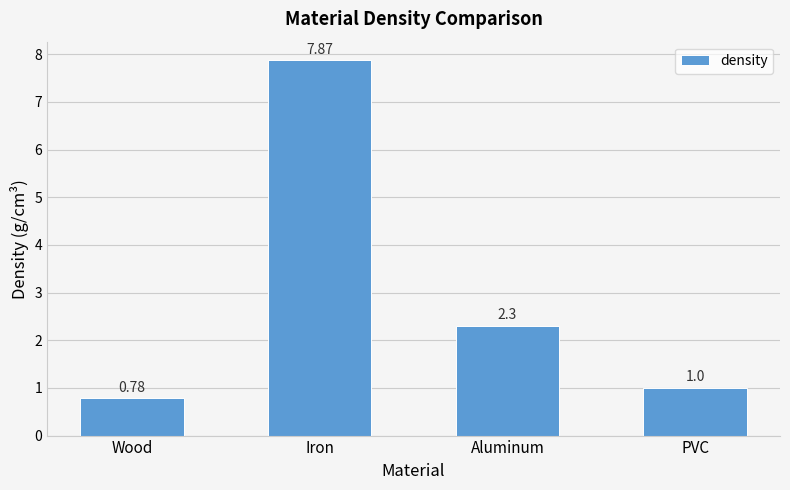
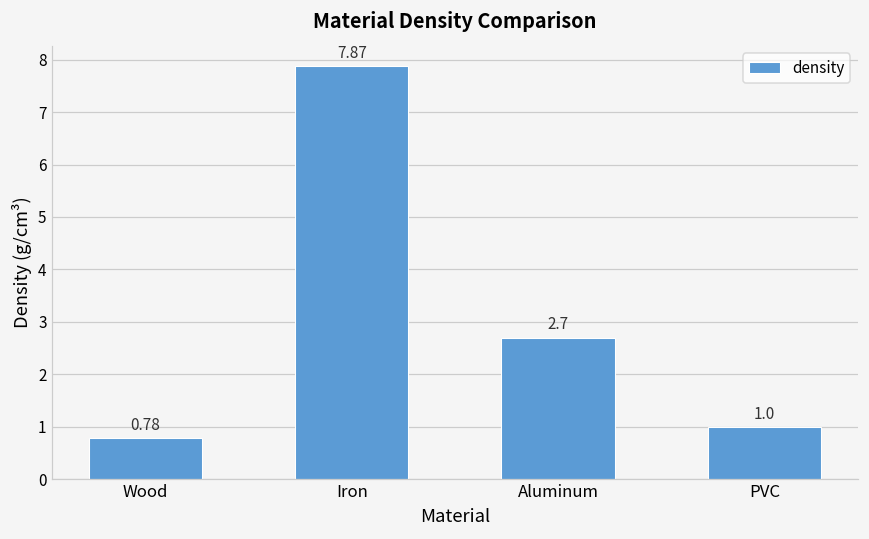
  {
    "Wood": 0.78,
    "Iron": 7.87,
-   "Aluminum": 2.3,
+   "Aluminum": 2.7,
    "PVC": 1.0
  }
